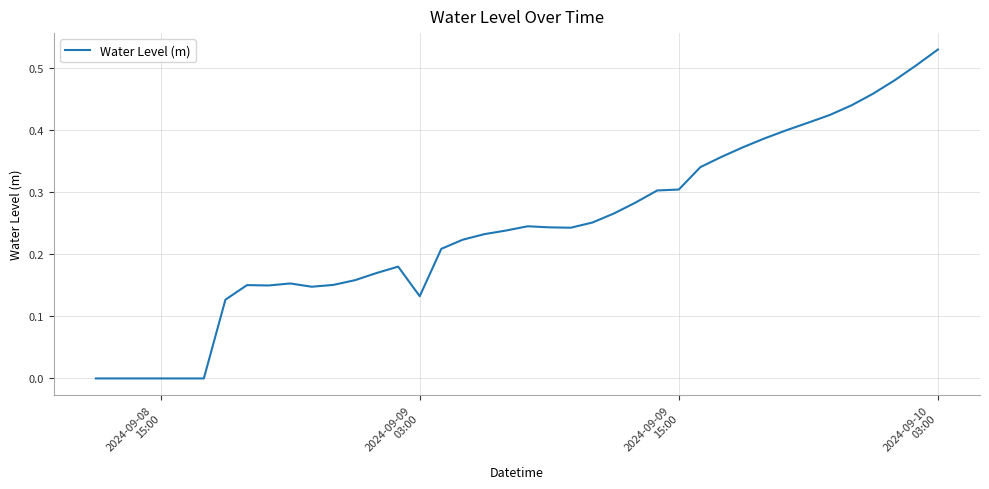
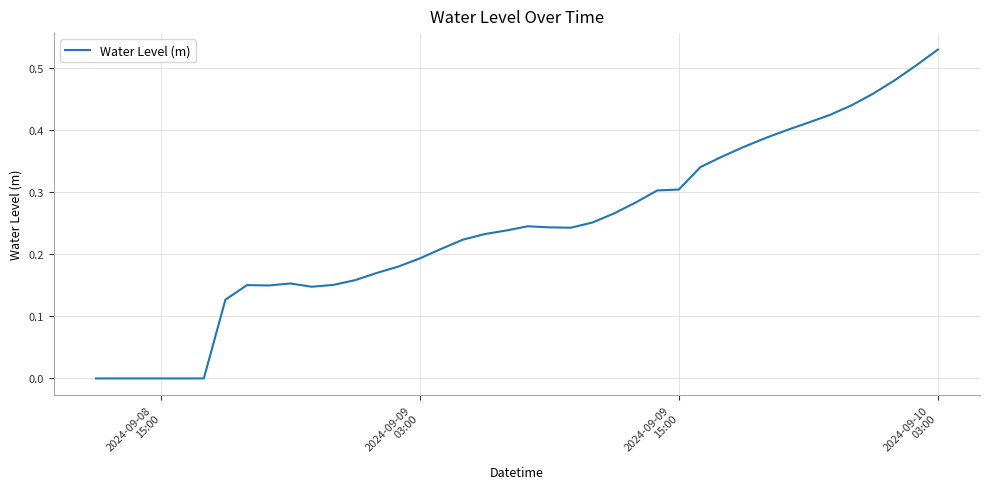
  {
    "2024-09-08 15:00": 0.00,
-   "2024-09-09 03:00": 0.13,
+   "2024-09-09 03:00": 0.19,
    "2024-09-09 15:00": 0.30,
    "2024-09-10 03:00": 0.53
  }
